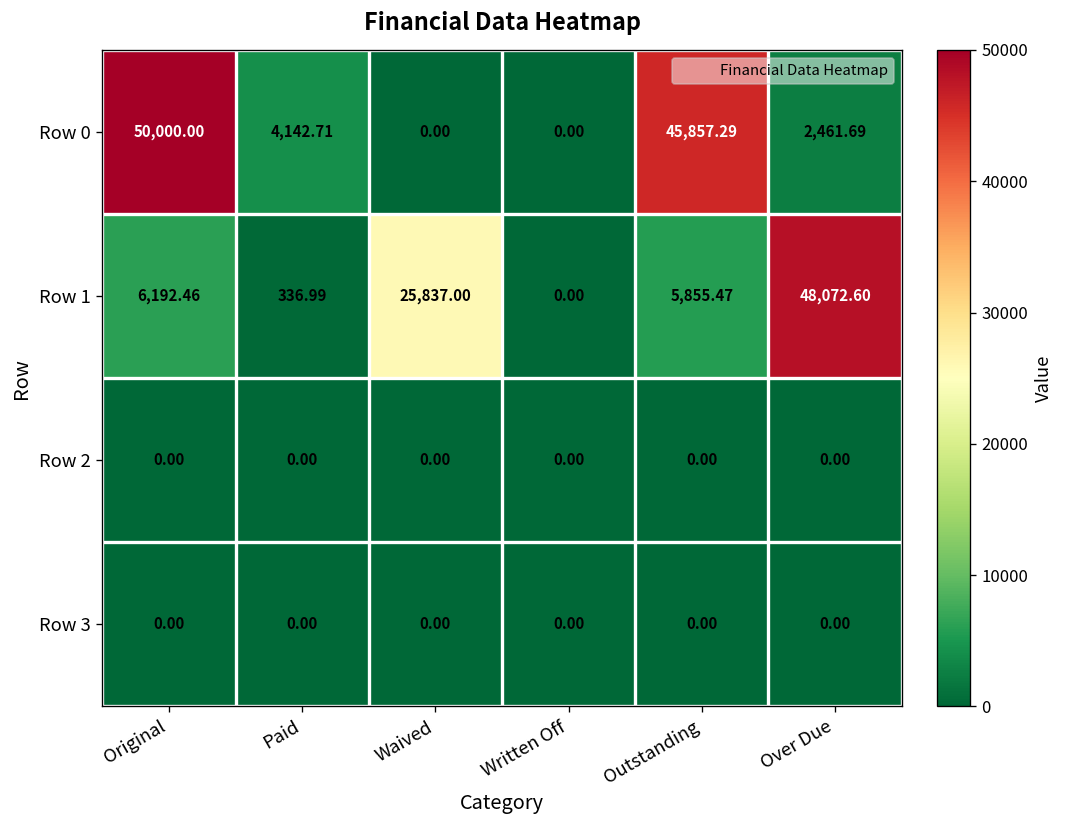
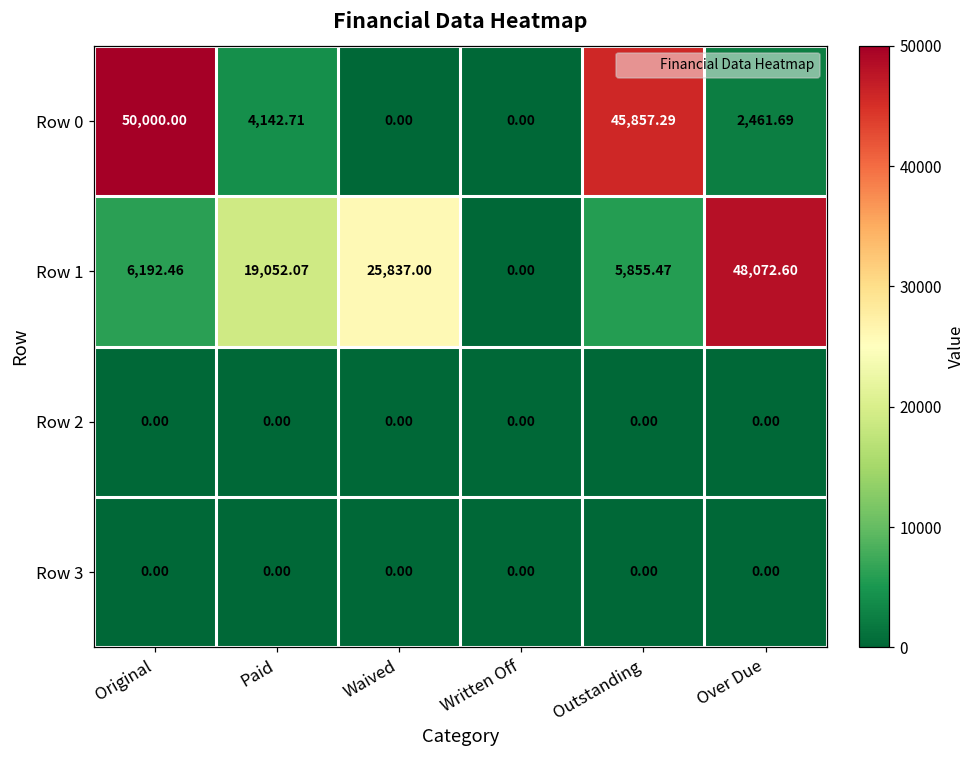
  {
    "Row 0": {
      "Original": "50,000.00",
      "Paid": "4,142.71",
      "Waived": "0.00",
      "Written Off": "0.00",
      "Outstanding": "45,857.29",
      "Over Due": "2,461.69"
    },
    "Row 1": {
      "Original": "6,192.46",
-     "Paid": "336.99",
+     "Paid": "19,052.07",
      "Waived": "25,837.00",
      "Written Off": "0.00",
      "Outstanding": "5,855.47",
      "Over Due": "48,072.60"
    },
    "Row 2": {
      "Original": "0.00",
      "Paid": "0.00",
      "Waived": "0.00",
      "Written Off": "0.00",
      "Outstanding": "0.00",
      "Over Due": "0.00"
    },
    "Row 3": {
      "Original": "0.00",
      "Paid": "0.00",
      "Waived": "0.00",
      "Written Off": "0.00",
      "Outstanding": "0.00",
      "Over Due": "0.00"
    }
  }
